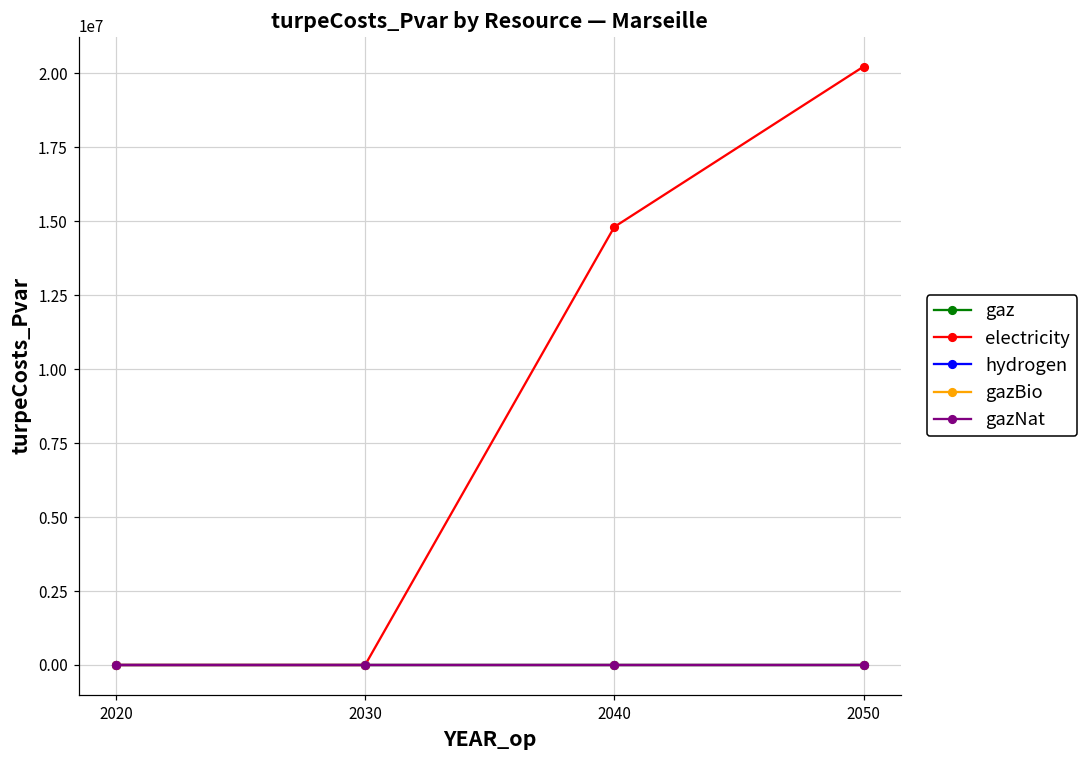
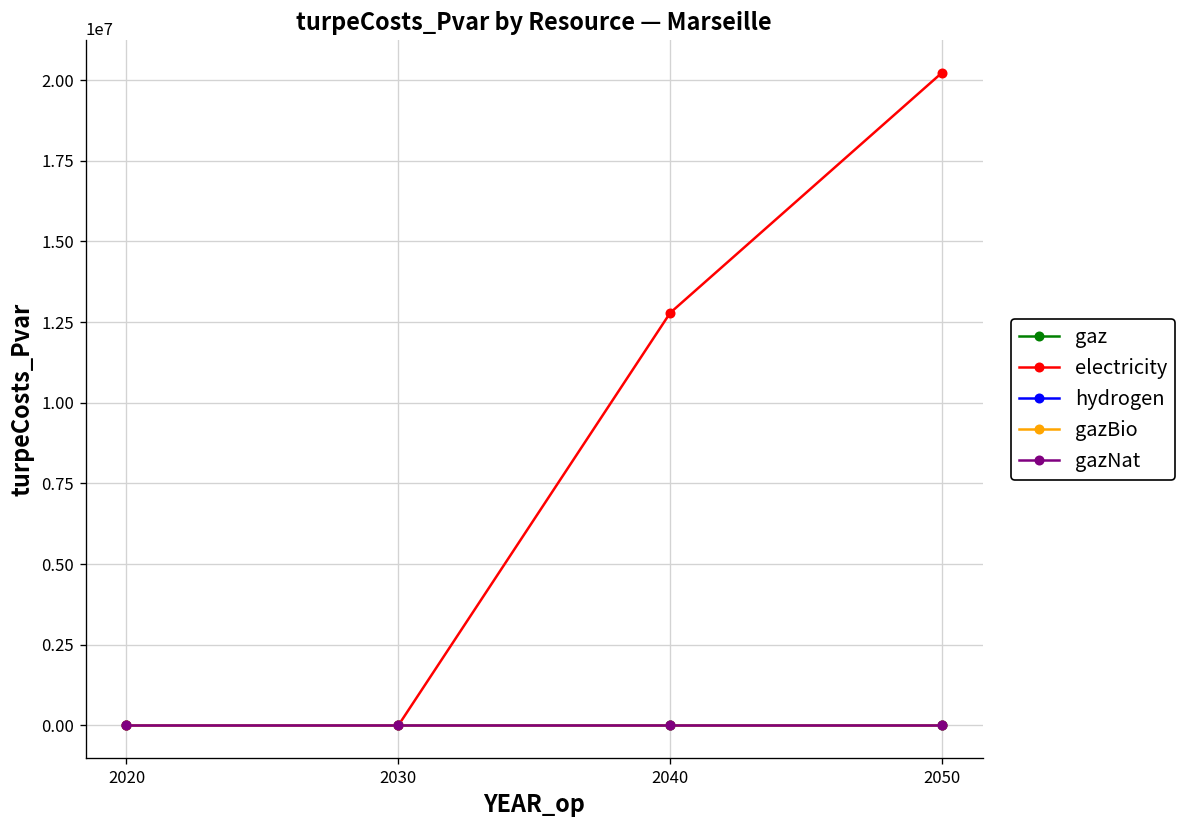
  {
    "gazNat": {
      "2040": 0,
      "2050": 0
    },
    "electricity": {
-     "2040": 14800000,
+     "2040": 12800000,
      "2050": 20200000
    }
  }
